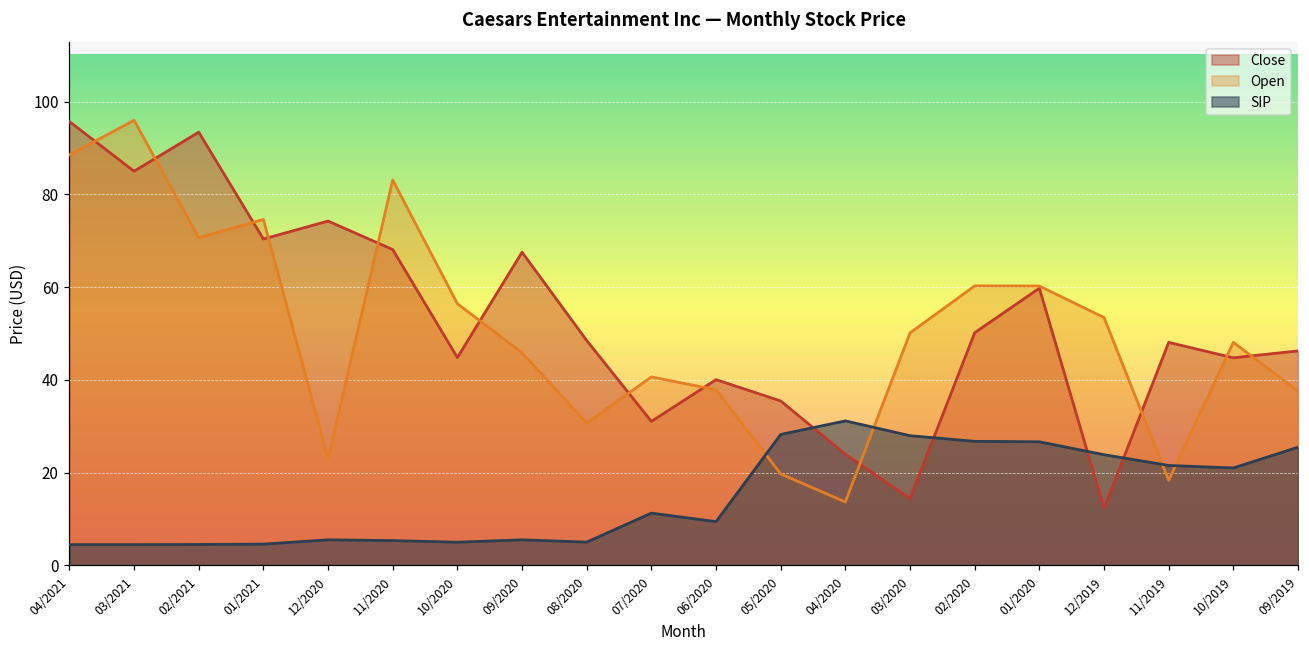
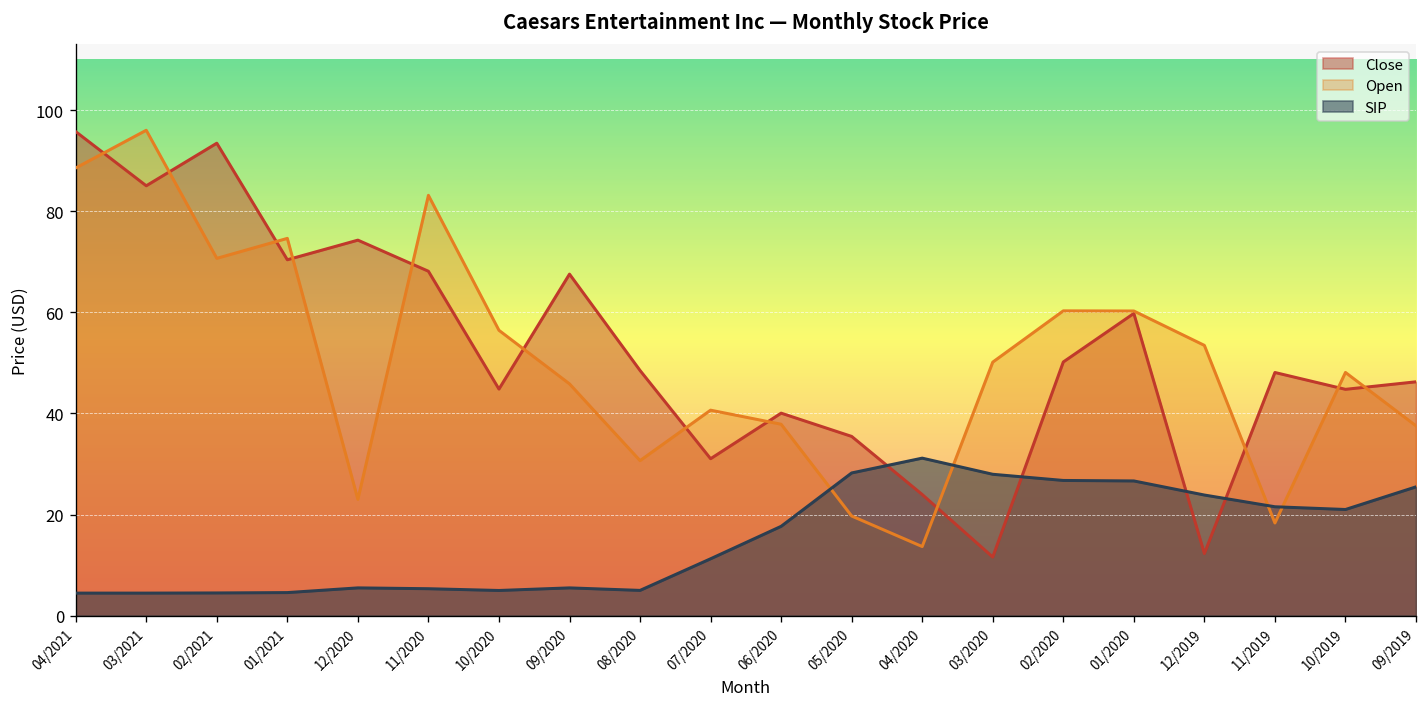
  {
    "Close": {
      "04/2021": 96,
      "03/2021": 85,
      "02/2021": 93,
      "01/2021": 70,
      "12/2020": 74,
      "11/2020": 68,
      "10/2020": 45,
      "09/2020": 68,
      "08/2020": 49,
      "07/2020": 31,
      "06/2020": 40,
      "05/2020": 35,
      "04/2020": 24,
-     "03/2020": 14,
+     "03/2020": 12,
      "02/2020": 50,
      "12/2019": 12,
      "11/2019": 48,
      "10/2019": 45,
      "09/2019": 46
    },
    "Open": {
      "04/2021": 89,
      "03/2021": 96,
      "02/2021": 71,
      "01/2021": 75,
      "12/2020": 23,
      "11/2020": 83,
      "10/2020": 56,
      "09/2020": 46,
      "08/2020": 31,
      "07/2020": 41,
      "06/2020": 38,
      "05/2020": 20,
      "04/2020": 14,
      "03/2020": 50,
      "02/2020": 60,
      "12/2019": 53,
      "11/2019": 18,
      "10/2019": 48,
      "09/2019": 38
    },
    "SIP": {
      "04/2021": 4,
      "03/2021": 4,
      "02/2021": 5,
      "01/2021": 5,
      "12/2020": 6,
      "11/2020": 5,
      "10/2020": 5,
      "09/2020": 6,
      "08/2020": 5,
      "07/2020": 11,
-     "06/2020": 9,
+     "06/2020": 18,
      "05/2020": 28,
      "04/2020": 31,
      "03/2020": 28,
      "02/2020": 27,
      "01/2020": 27,
      "12/2019": 24,
      "11/2019": 22,
      "10/2019": 21,
      "09/2019": 25
    }
  }
